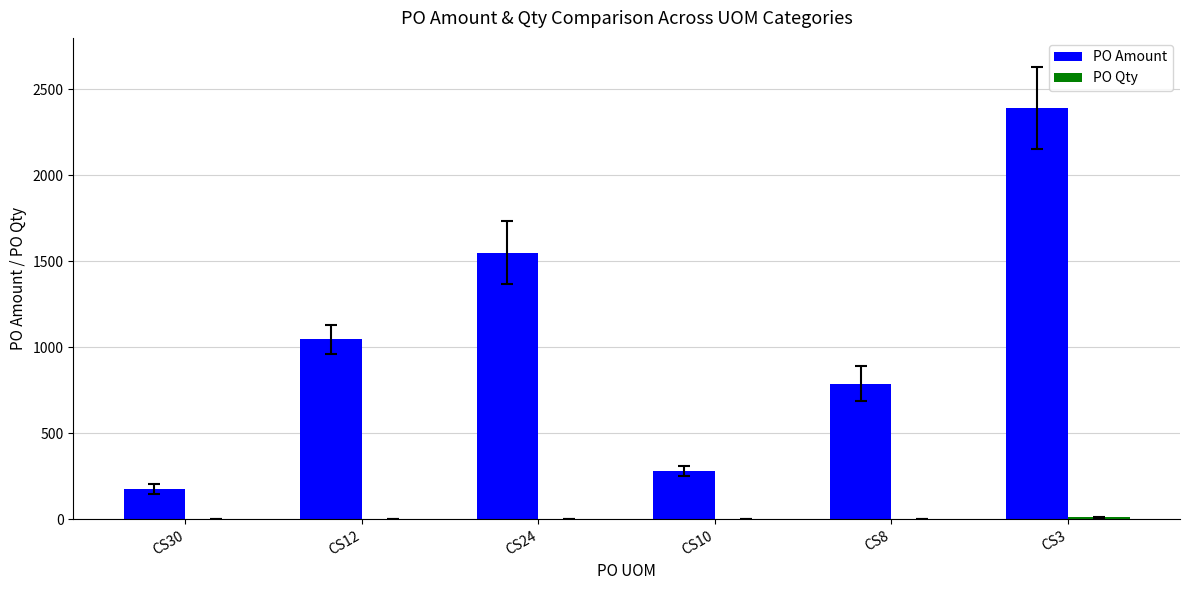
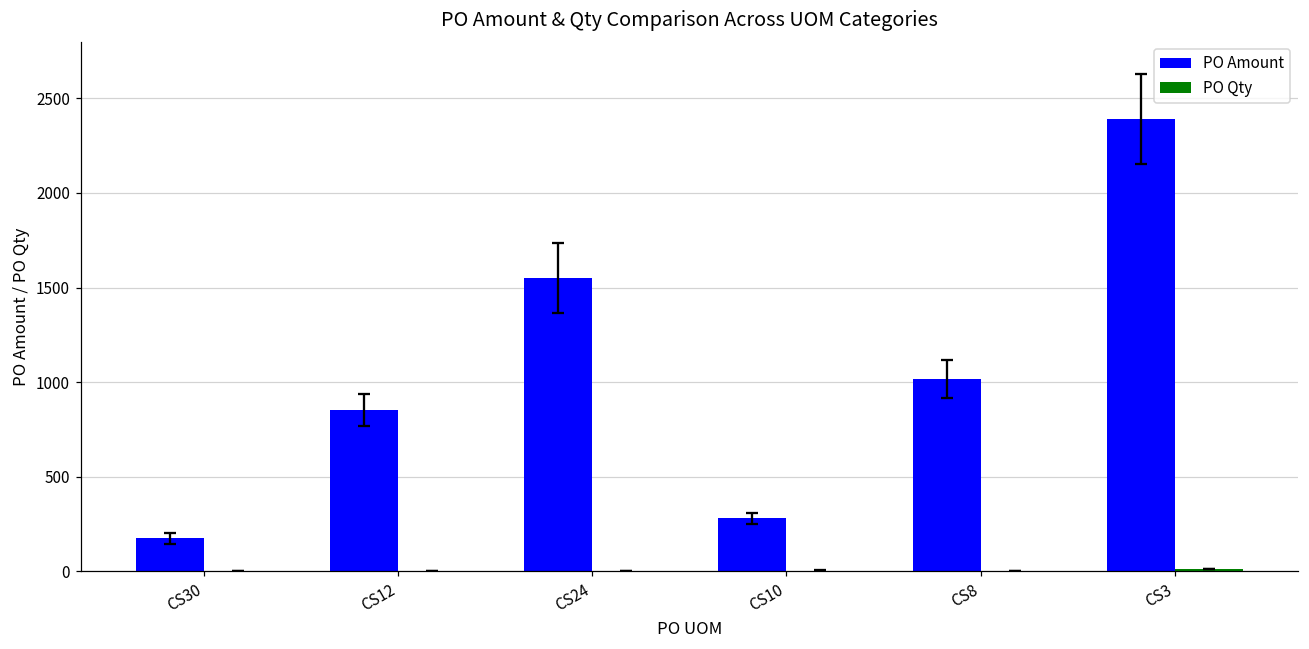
  {
    "PO Amount": {
      "CS30": 180,
-     "CS12": 1050,
+     "CS12": 850,
      "CS24": 1550,
      "CS10": 280,
-     "CS8": 790,
+     "CS8": 1020,
      "CS3": 2390
    }
  }
